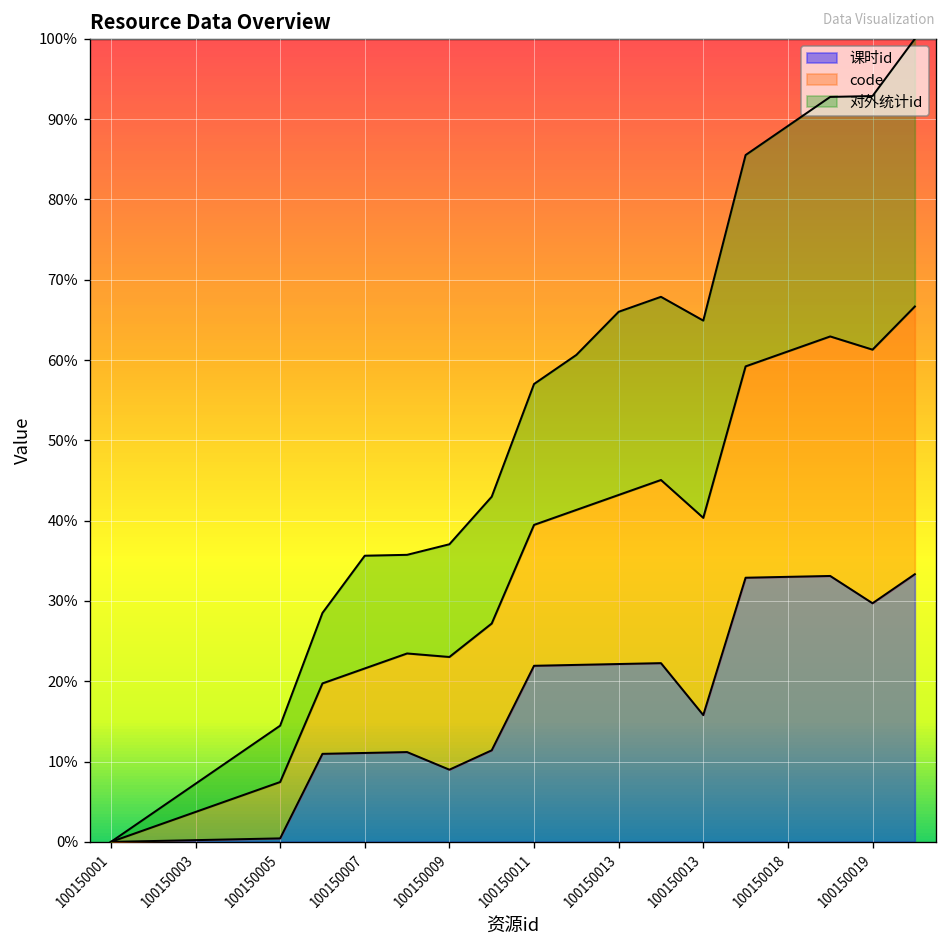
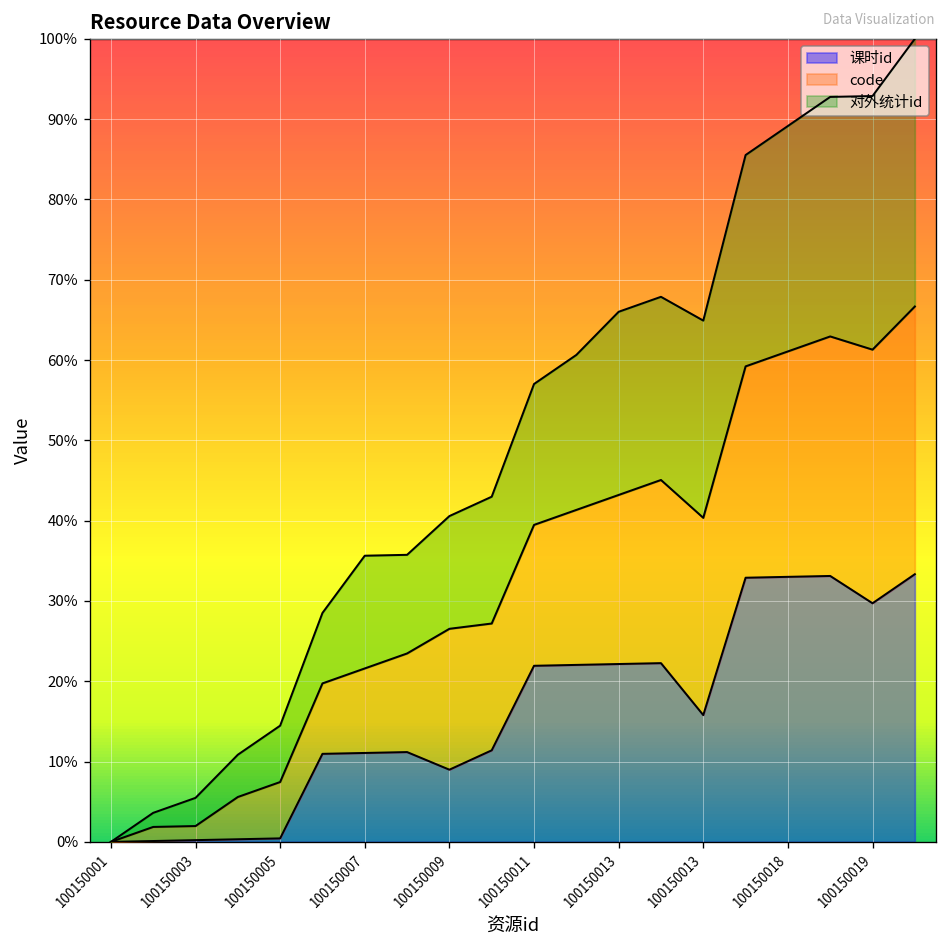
  {
    "课时id": {
      "100150003": "0%",
      "100150005": "0%",
      "100150007": "11%",
      "100150009": "9%",
      "100150011": "22%",
      "100150018": "33%",
      "100150019": "30%"
    },
    "code": {
-     "100150003": "4%",
+     "100150003": "2%",
      "100150005": "7%",
      "100150007": "11%",
-     "100150009": "14%",
+     "100150009": "18%",
      "100150011": "18%",
      "100150018": "28%",
      "100150019": "32%"
    },
    "对外统计id": {
      "100150003": "4%",
      "100150005": "7%",
      "100150007": "14%",
      "100150009": "14%",
      "100150011": "18%",
      "100150018": "28%"
    }
  }
